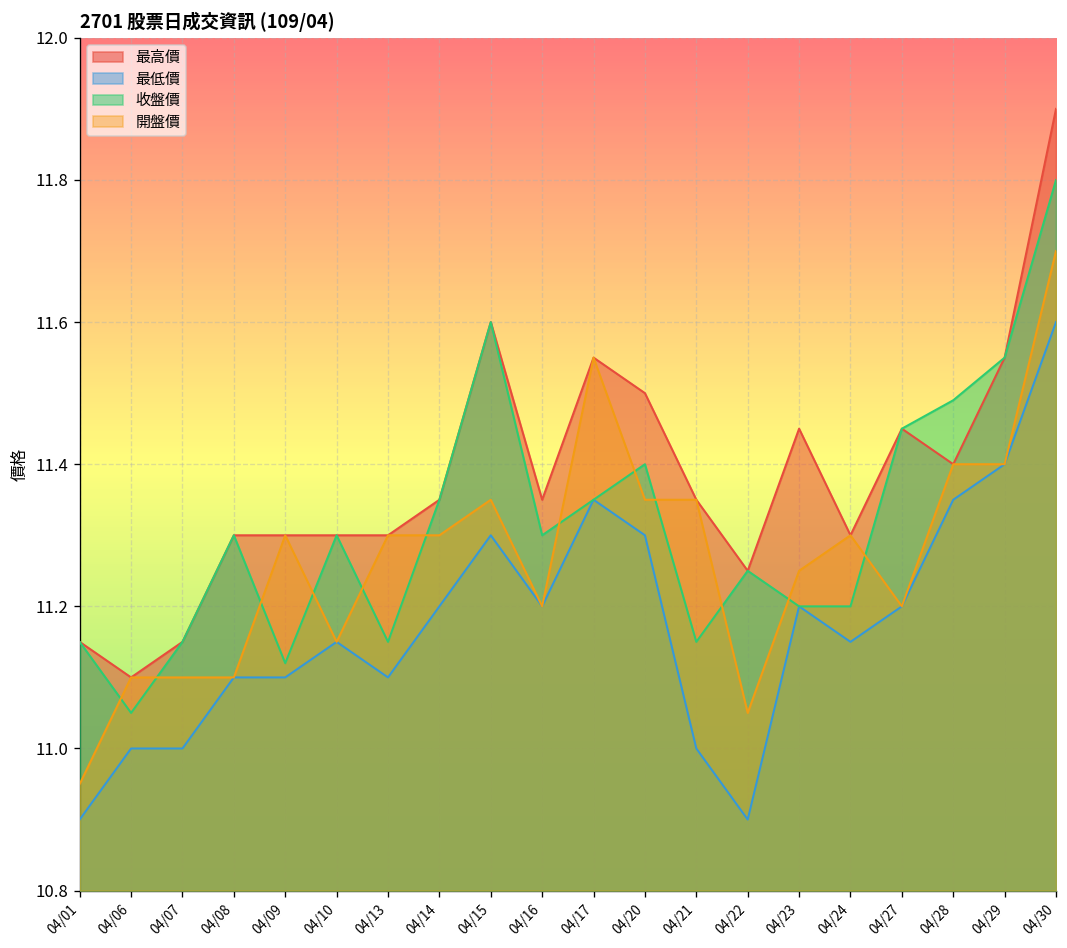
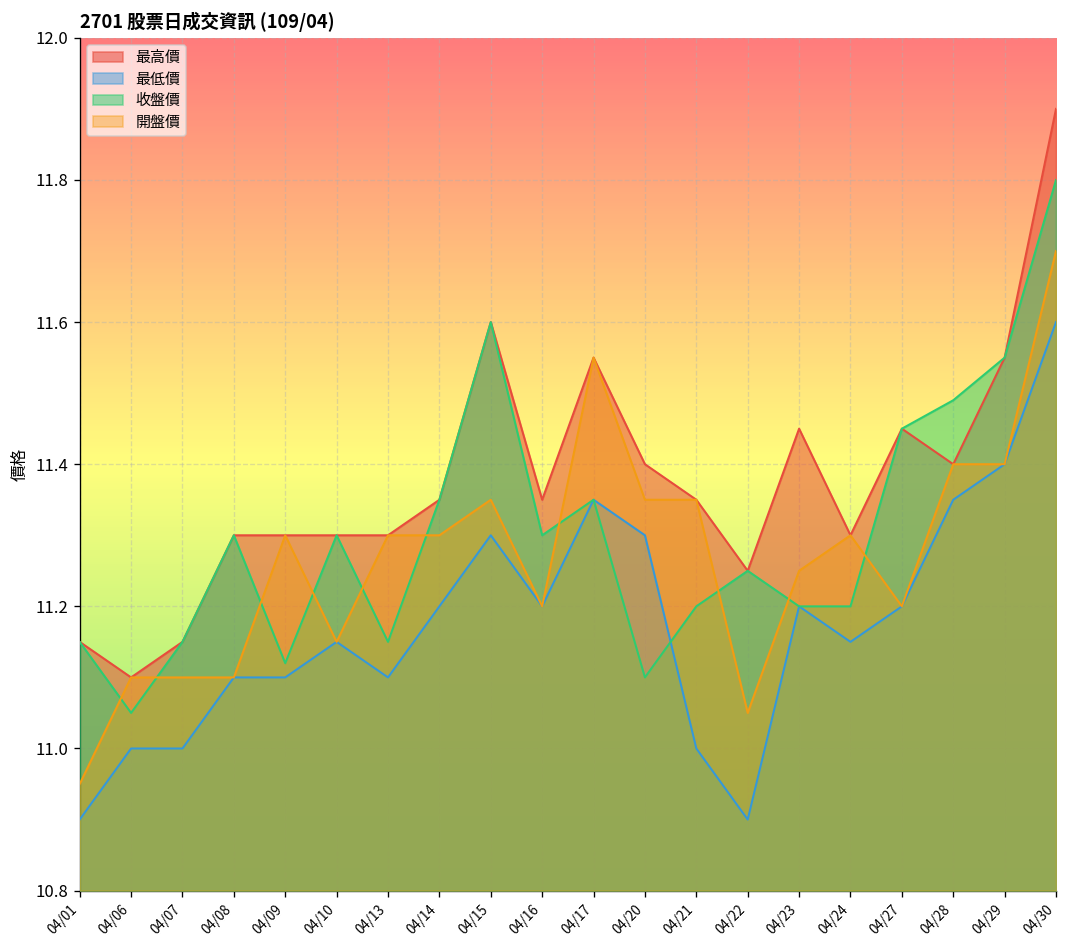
  {
    "最高價": {
      "04/16": 11.35,
-     "04/20": 11.5,
+     "04/20": 11.4,
      "04/23": 11.45,
      "04/30": 11.9
    },
    "最低價": {
      "04/01": 10.90,
      "04/06": 11.00,
      "04/07": 11.00,
      "04/09": 11.10,
      "04/13": 11.10,
      "04/14": 11.20,
      "04/15": 11.30,
      "04/20": 11.30,
      "04/21": 11.00,
      "04/22": 10.90,
      "04/24": 11.15,
      "04/28": 11.35,
      "04/30": 11.60
    },
    "收盤價": {
      "04/06": 11.05,
      "04/09": 11.12,
      "04/13": 11.15,
      "04/16": 11.30,
-     "04/20": 11.4,
-     "04/21": 11.15,
+     "04/20": 11.1,
+     "04/21": 11.20,
      "04/24": 11.20,
      "04/28": 11.49,
      "04/30": 11.80
    },
    "開盤價": {
      "04/01": 10.95,
      "04/07": 11.10,
      "04/14": 11.30,
      "04/15": 11.35,
      "04/20": 11.35,
      "04/22": 11.05,
      "04/23": 11.25,
      "04/30": 11.70
    }
  }
